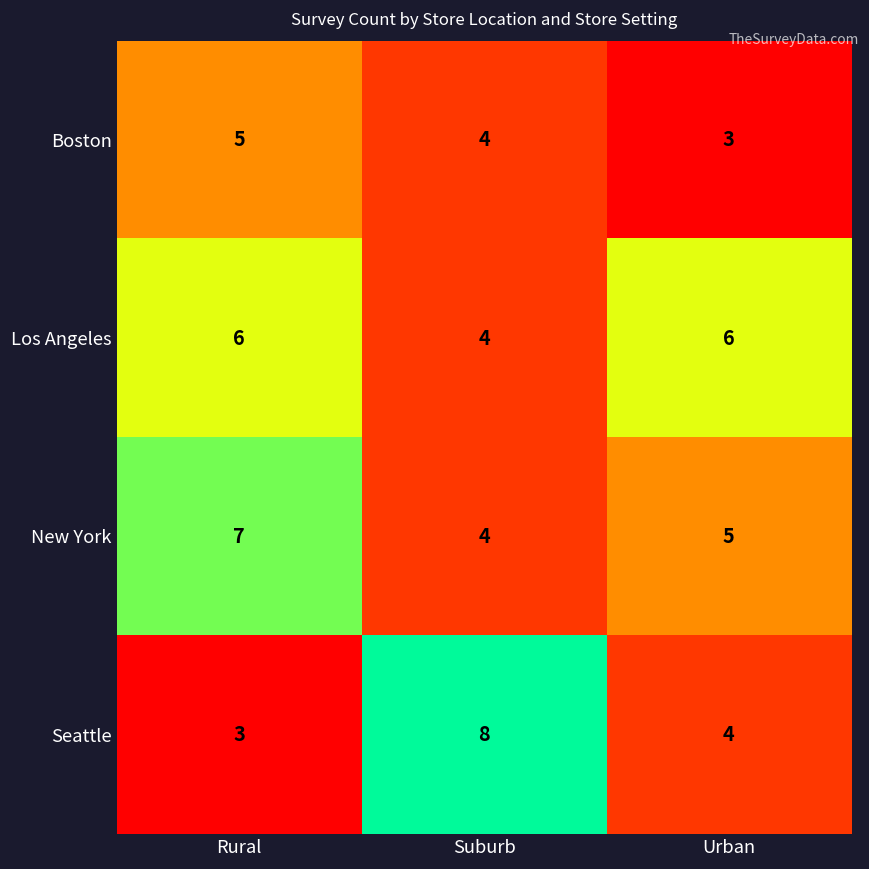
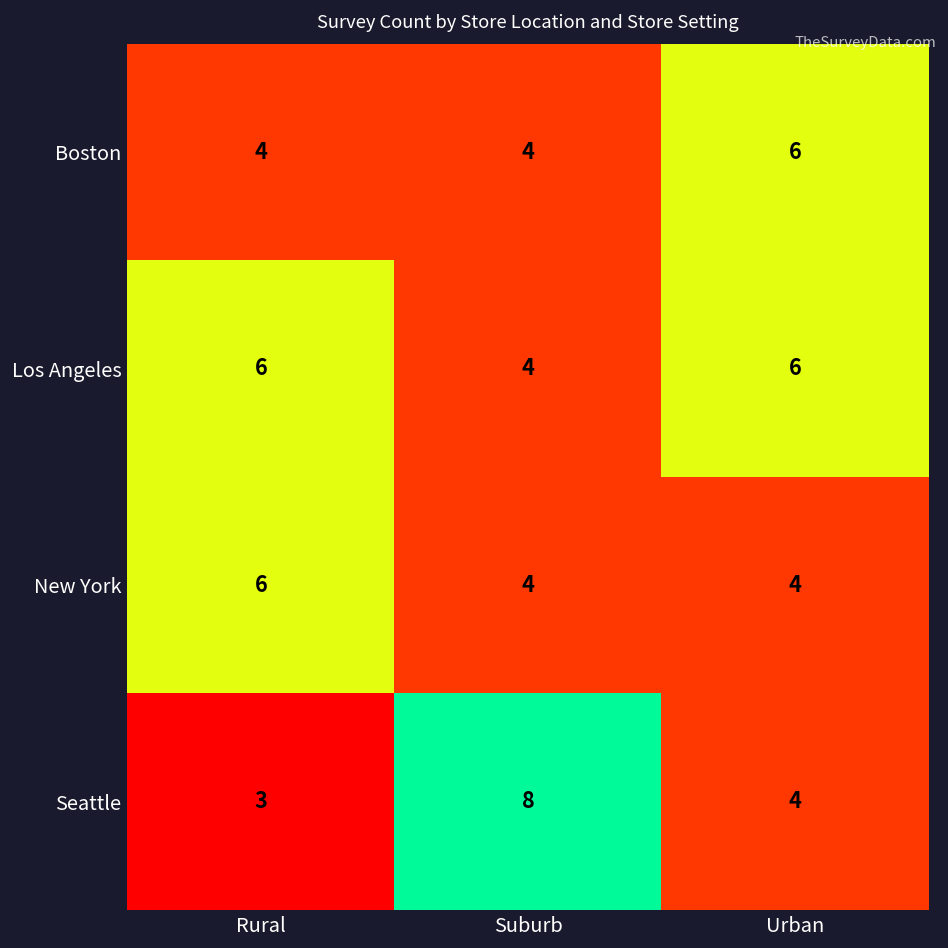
  {
    "Boston": {
-     "Rural": 5,
+     "Rural": 4,
      "Suburb": 4,
-     "Urban": 3
+     "Urban": 6
    },
    "Los Angeles": {
      "Rural": 6,
      "Suburb": 4,
      "Urban": 6
    },
    "New York": {
-     "Rural": 7,
+     "Rural": 6,
      "Suburb": 4,
-     "Urban": 5
+     "Urban": 4
    },
    "Seattle": {
      "Rural": 3,
      "Suburb": 8,
      "Urban": 4
    }
  }
